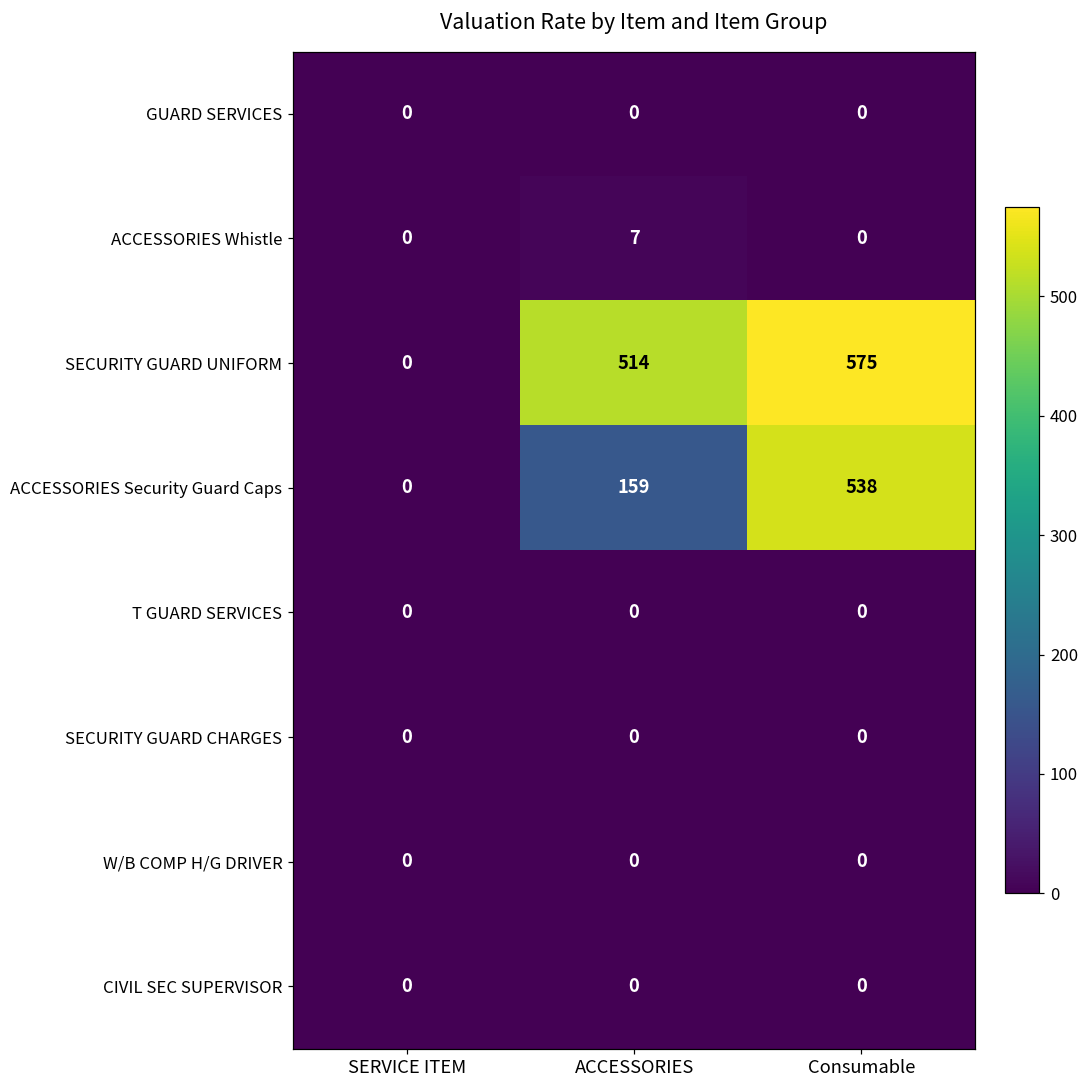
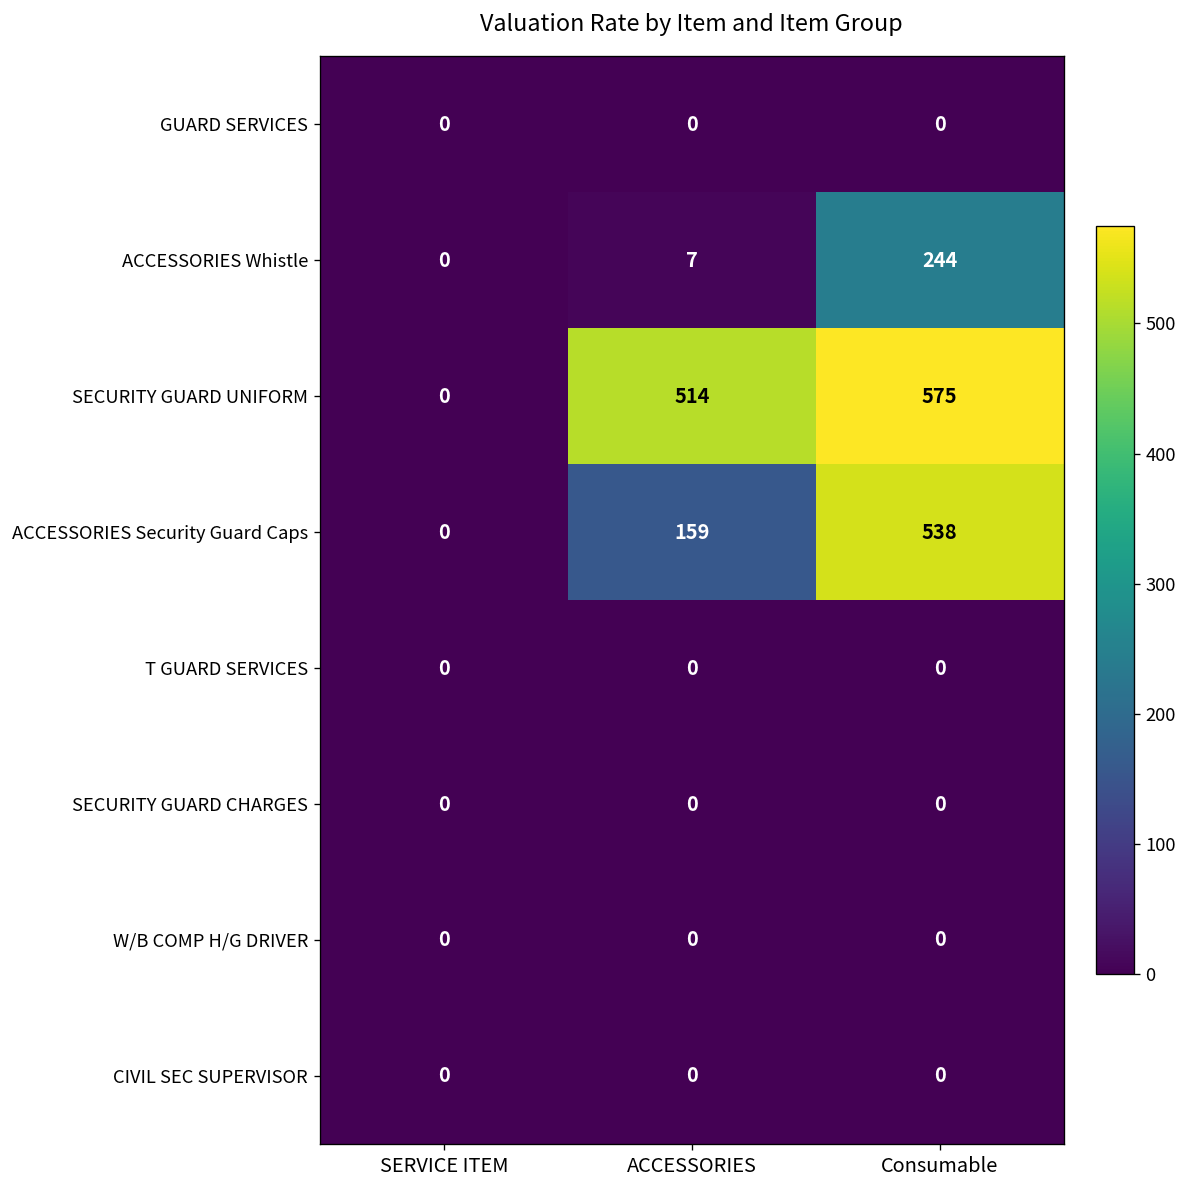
  {
    "GUARD SERVICES": {
      "SERVICE ITEM": 0,
      "ACCESSORIES": 0,
      "Consumable": 0
    },
    "ACCESSORIES Whistle": {
      "SERVICE ITEM": 0,
      "ACCESSORIES": 7,
-     "Consumable": 0
+     "Consumable": 244
    },
    "SECURITY GUARD UNIFORM": {
      "SERVICE ITEM": 0,
      "ACCESSORIES": 514,
      "Consumable": 575
    },
    "ACCESSORIES Security Guard Caps": {
      "SERVICE ITEM": 0,
      "ACCESSORIES": 159,
      "Consumable": 538
    },
    "T GUARD SERVICES": {
      "SERVICE ITEM": 0,
      "ACCESSORIES": 0,
      "Consumable": 0
    },
    "SECURITY GUARD CHARGES": {
      "SERVICE ITEM": 0,
      "ACCESSORIES": 0,
      "Consumable": 0
    },
    "W/B COMP H/G DRIVER": {
      "SERVICE ITEM": 0,
      "ACCESSORIES": 0,
      "Consumable": 0
    },
    "CIVIL SEC SUPERVISOR": {
      "SERVICE ITEM": 0,
      "ACCESSORIES": 0,
      "Consumable": 0
    }
  }
